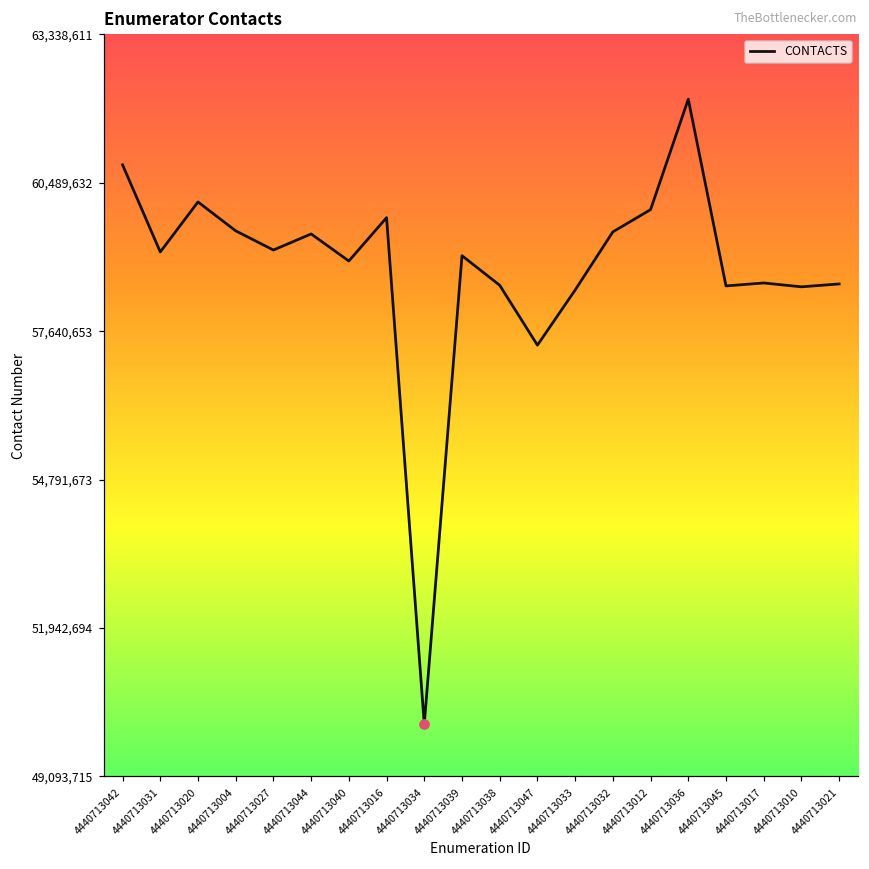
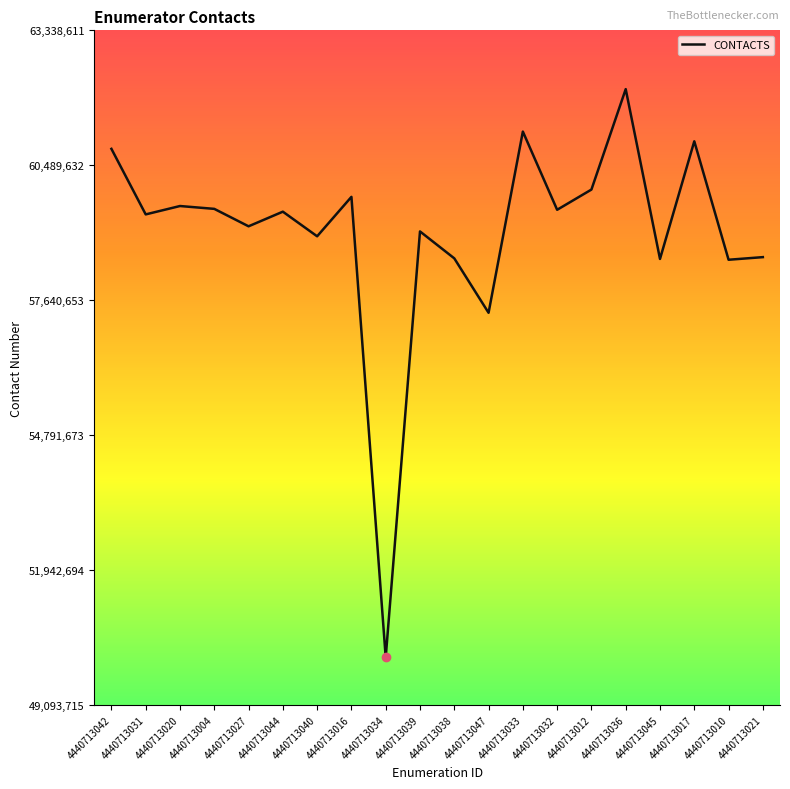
  {
    "CONTACTS": {
      "4440713042": "60,800,000",
-     "4440713031": "59,200,000",
-     "4440713020": "60,100,000",
+     "4440713031": "59,500,000",
+     "4440713020": "59,600,000",
      "4440713004": "59,600,000",
      "4440713027": "59,200,000",
      "4440713044": "59,500,000",
      "4440713040": "59,000,000",
      "4440713016": "59,800,000",
      "4440713039": "59,100,000",
      "4440713038": "58,500,000",
      "4440713047": "57,400,000",
-     "4440713033": "58,400,000",
+     "4440713033": "61,200,000",
      "4440713032": "59,500,000",
      "4440713012": "60,000,000",
      "4440713036": "62,100,000",
      "4440713045": "58,500,000",
-     "4440713017": "58,600,000",
+     "4440713017": "61,000,000",
      "4440713010": "58,500,000",
      "4440713021": "58,500,000"
    }
  }
